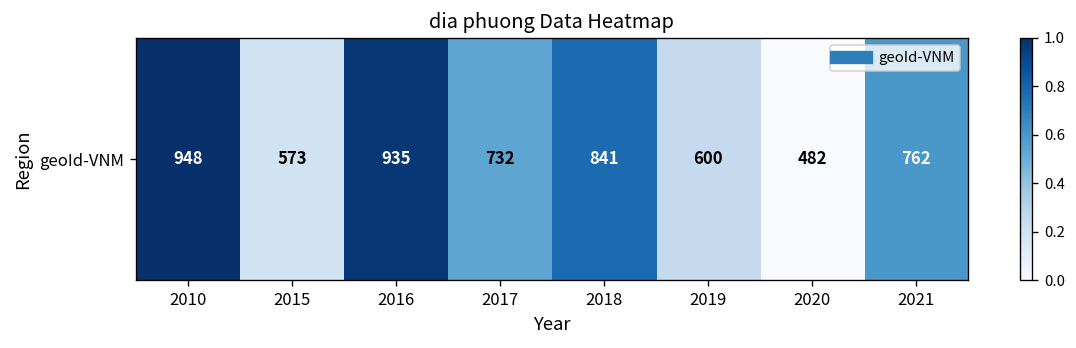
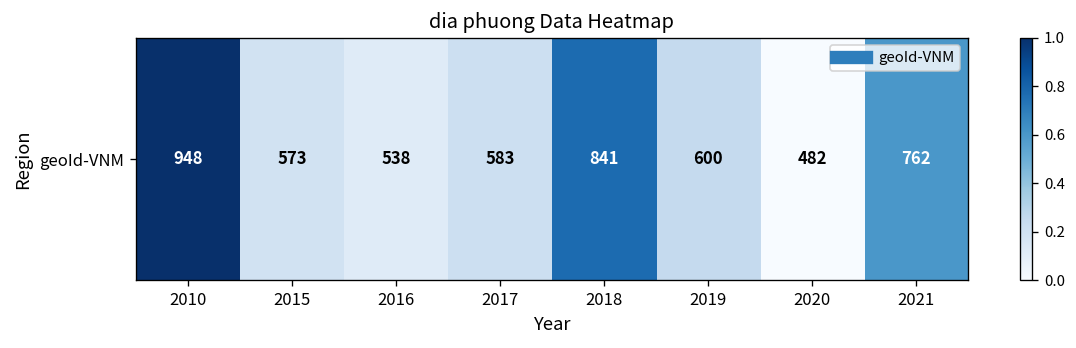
  {
    "geoId-VNM": {
      "2010": 948,
      "2015": 573,
-     "2016": 935,
-     "2017": 732,
+     "2016": 538,
+     "2017": 583,
      "2018": 841,
      "2019": 600,
      "2020": 482,
      "2021": 762
    }
  }
